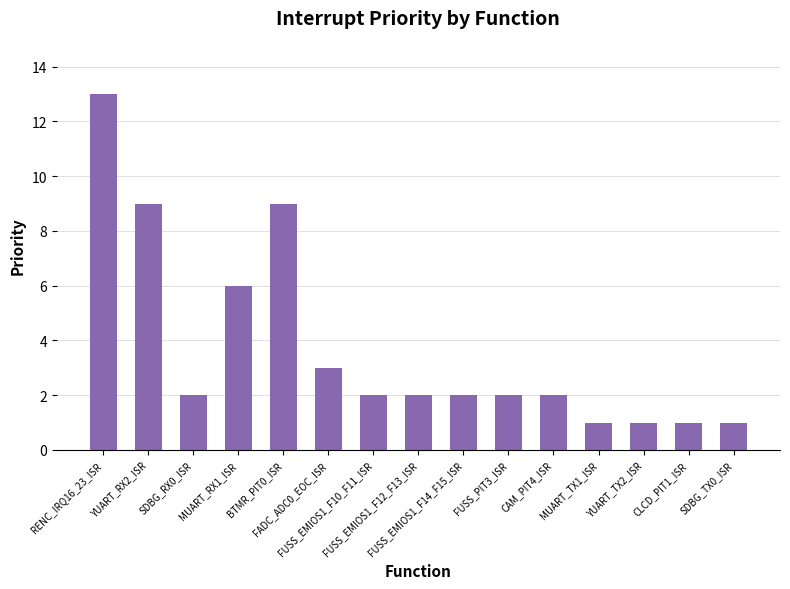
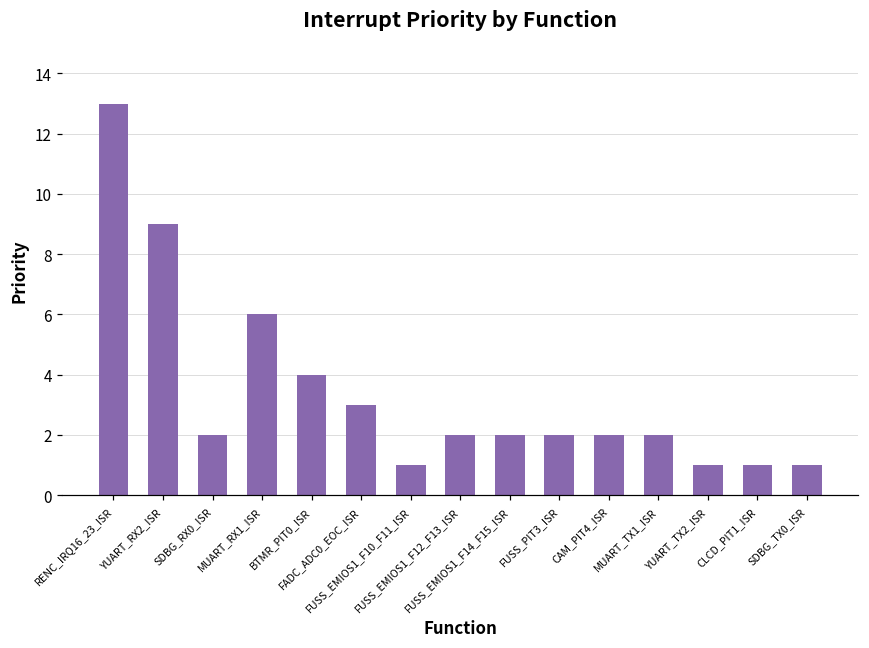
  {
    "RENC_IRQ16_23_ISR": 13,
    "YUART_RX2_ISR": 9,
    "SDBG_RX0_ISR": 2,
    "MUART_RX1_ISR": 6,
-   "BTMR_PIT0_ISR": 9,
+   "BTMR_PIT0_ISR": 4,
    "FADC_ADC0_EOC_ISR": 3,
-   "FUSS_EMIOS1_F10_F11_ISR": 2,
+   "FUSS_EMIOS1_F10_F11_ISR": 1,
    "FUSS_EMIOS1_F12_F13_ISR": 2,
    "FUSS_EMIOS1_F14_F15_ISR": 2,
    "FUSS_PIT3_ISR": 2,
    "CAM_PIT4_ISR": 2,
-   "MUART_TX1_ISR": 1,
+   "MUART_TX1_ISR": 2,
    "YUART_TX2_ISR": 1,
    "CLCD_PIT1_ISR": 1,
    "SDBG_TX0_ISR": 1
  }
